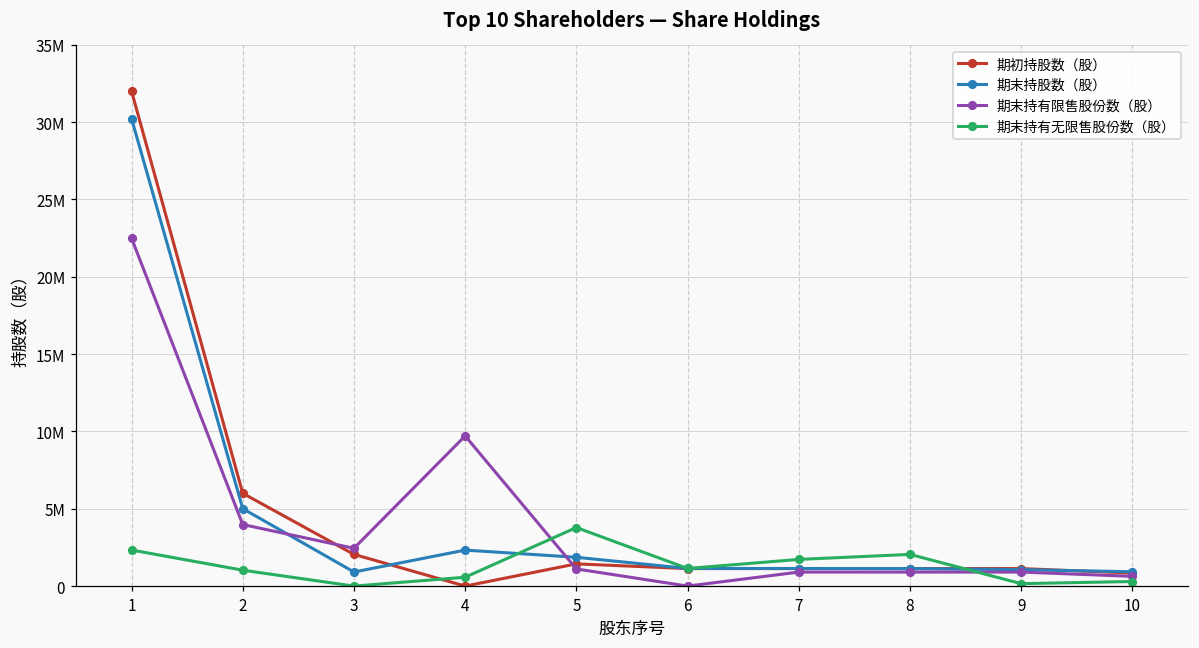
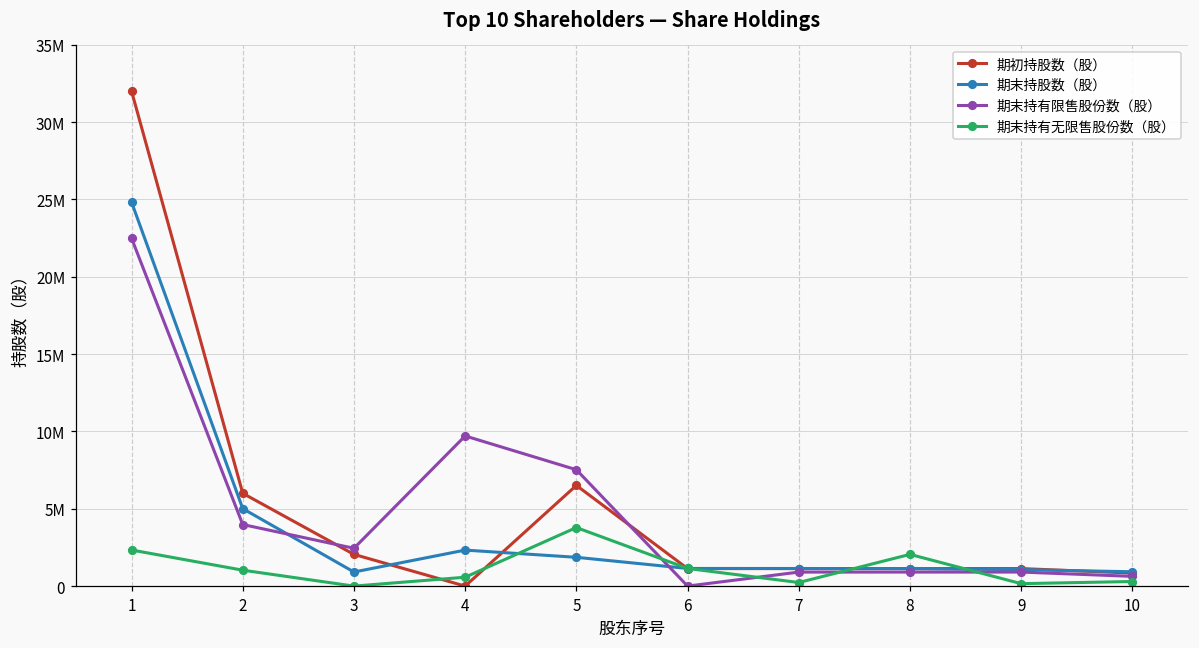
  {
    "期初持股数（股）": {
      "1": 32000000,
      "2": 6000000,
      "3": 2100000,
      "4": 0,
-     "5": 1400000
+     "5": 6500000
    },
    "期末持股数（股）": {
-     "1": 30200000,
+     "1": 24800000,
      "2": 5000000,
      "3": 900000,
      "4": 2300000,
      "5": 1900000
    },
    "期末持有限售股份数（股）": {
      "1": 22500000,
      "2": 4000000,
      "3": 2400000,
      "4": 9700000,
-     "5": 1100000,
+     "5": 7500000,
      "6": 0,
      "7": 900000,
      "8": 900000,
      "10": 600000
    },
    "期末持有无限售股份数（股）": {
      "1": 2300000,
      "2": 1000000,
      "3": 0,
      "4": 600000,
      "5": 3800000,
-     "7": 1700000,
+     "7": 200000,
      "8": 2100000,
      "9": 200000,
      "10": 300000
    }
  }
